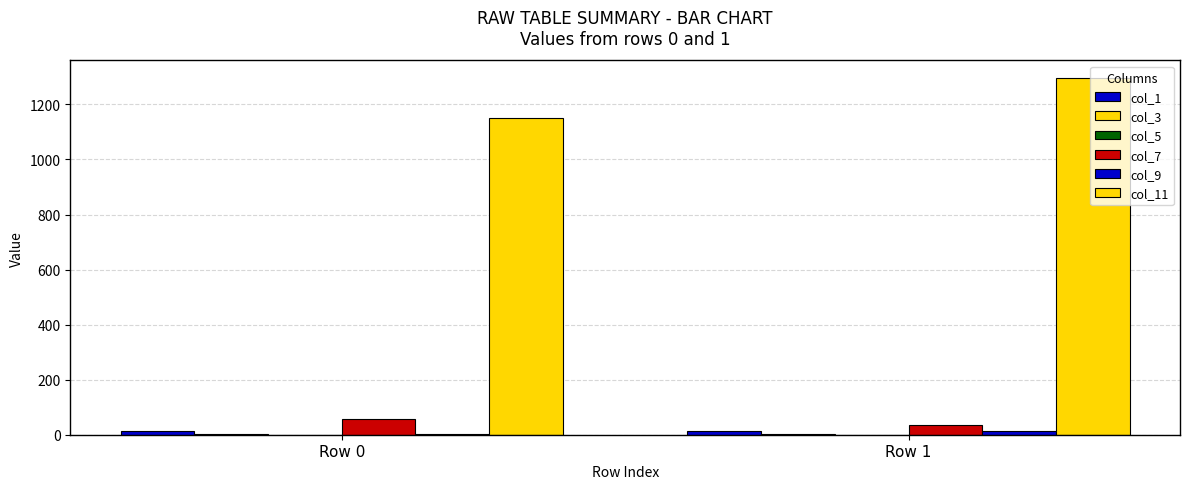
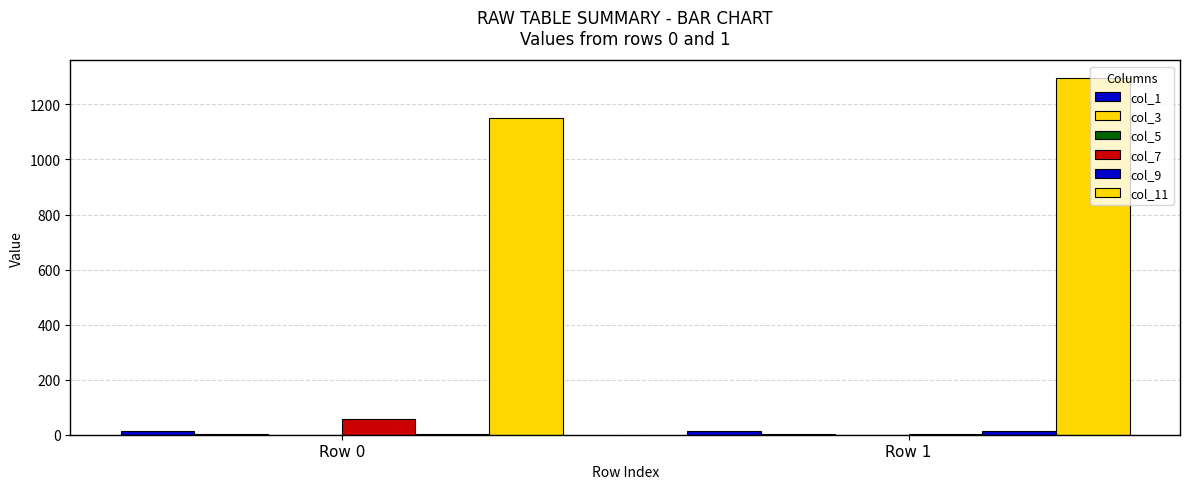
  {
    "col_7": {
      "Row 0": 60,
-     "Row 1": 30
+     "Row 1": 0
    }
  }
